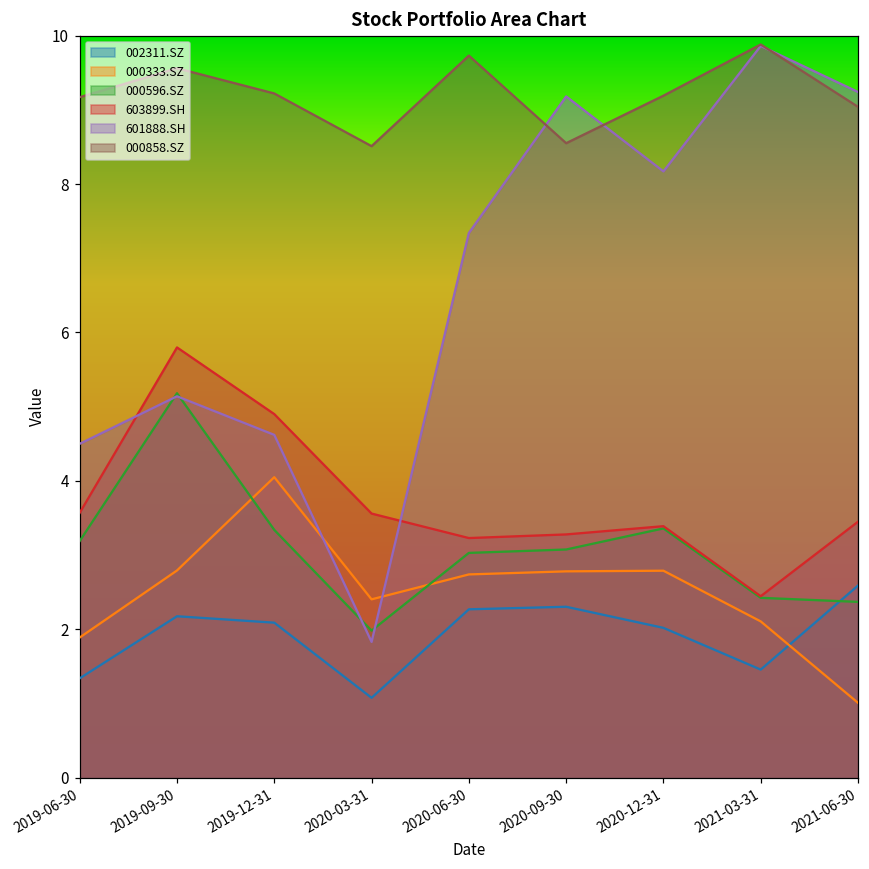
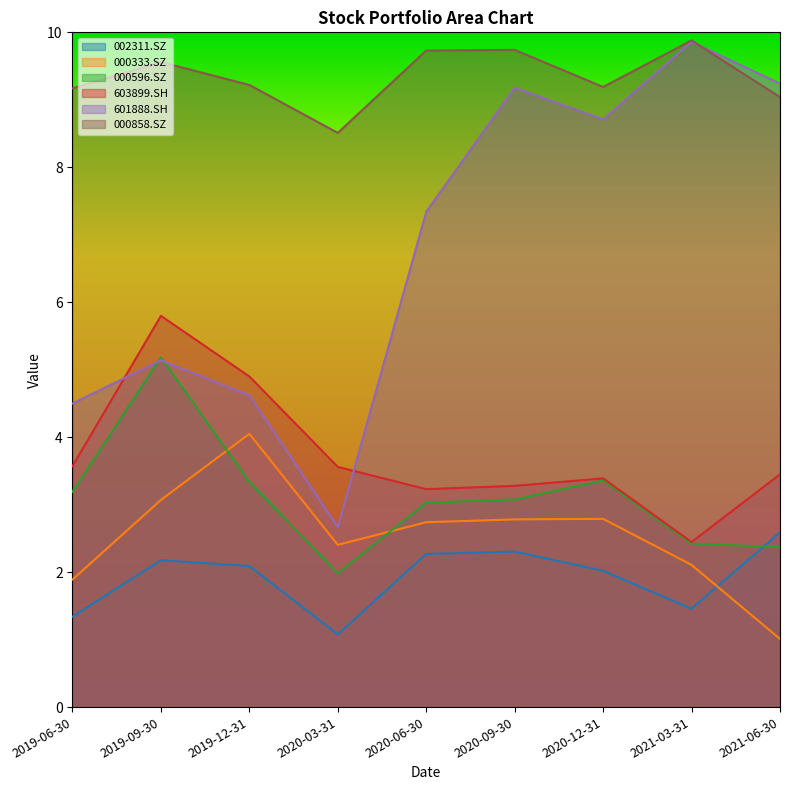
  {
    "002311.SZ": {
      "2019-06-30": 1.3,
      "2019-09-30": 2.2,
      "2019-12-31": 2.1,
      "2020-03-31": 1.1,
      "2020-06-30": 2.3,
      "2020-09-30": 2.3,
      "2020-12-31": 2.0,
      "2021-03-31": 1.5,
      "2021-06-30": 2.6
    },
    "000333.SZ": {
      "2019-06-30": 1.9,
-     "2019-09-30": 2.8,
+     "2019-09-30": 3.1,
      "2019-12-31": 4.1,
      "2020-03-31": 2.4,
      "2020-06-30": 2.7,
      "2020-09-30": 2.8,
      "2020-12-31": 2.8,
      "2021-03-31": 2.1,
      "2021-06-30": 1.0
    },
    "000596.SZ": {
      "2019-06-30": 3.2,
      "2019-09-30": 5.2,
      "2019-12-31": 3.3,
      "2020-03-31": 2.0,
      "2020-06-30": 3.0,
      "2020-09-30": 3.1,
      "2021-06-30": 2.4
    },
    "603899.SH": {
      "2019-06-30": 3.6,
      "2019-09-30": 5.8,
      "2019-12-31": 4.9,
      "2020-03-31": 3.6,
      "2020-06-30": 3.2,
      "2020-09-30": 3.3,
      "2021-06-30": 3.5
    },
    "601888.SH": {
      "2019-06-30": 4.5,
      "2019-09-30": 5.1,
      "2019-12-31": 4.6,
-     "2020-03-31": 1.8,
+     "2020-03-31": 2.7,
      "2020-06-30": 7.3,
      "2020-09-30": 9.2,
-     "2020-12-31": 8.2,
+     "2020-12-31": 8.7,
      "2021-06-30": 9.2
    },
    "000858.SZ": {
      "2019-06-30": 9.2,
      "2019-12-31": 9.2,
      "2020-03-31": 8.5,
      "2020-06-30": 9.7,
-     "2020-09-30": 8.6,
+     "2020-09-30": 9.7,
      "2020-12-31": 9.2,
      "2021-06-30": 9.0
    }
  }
